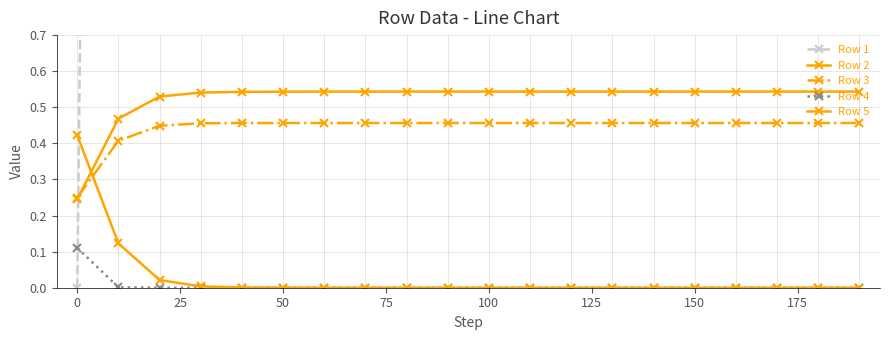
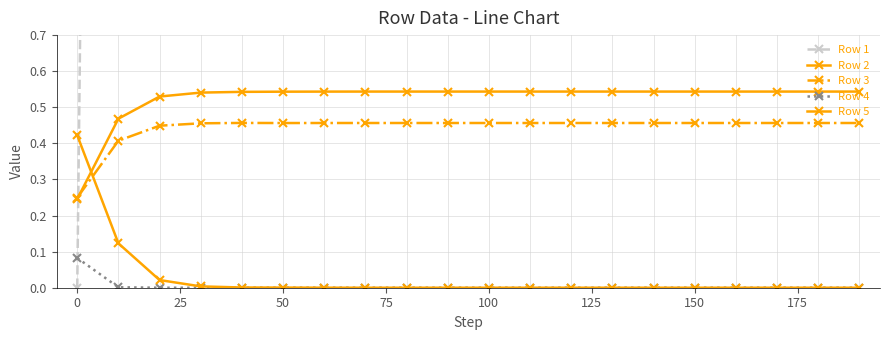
  {
    "Row 1": {
      "0": 0.00
    },
    "Row 4": {
-     "0": 0.11
+     "0": 0.08
    }
  }
